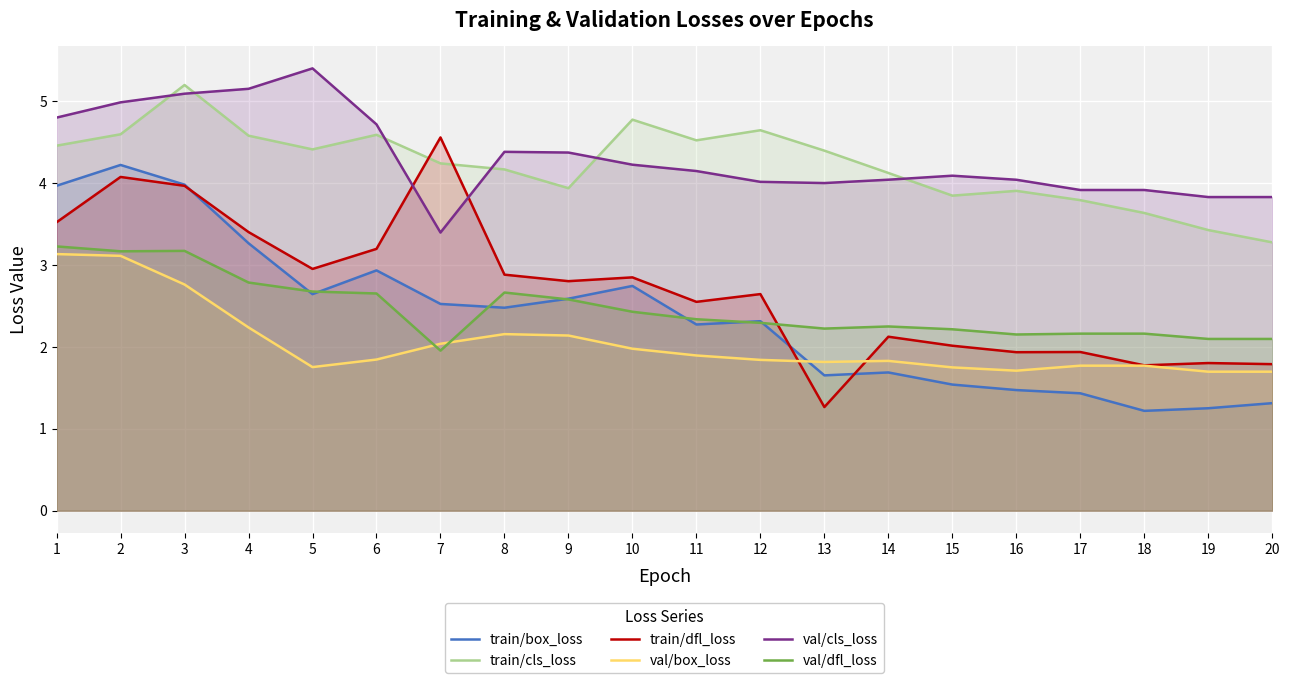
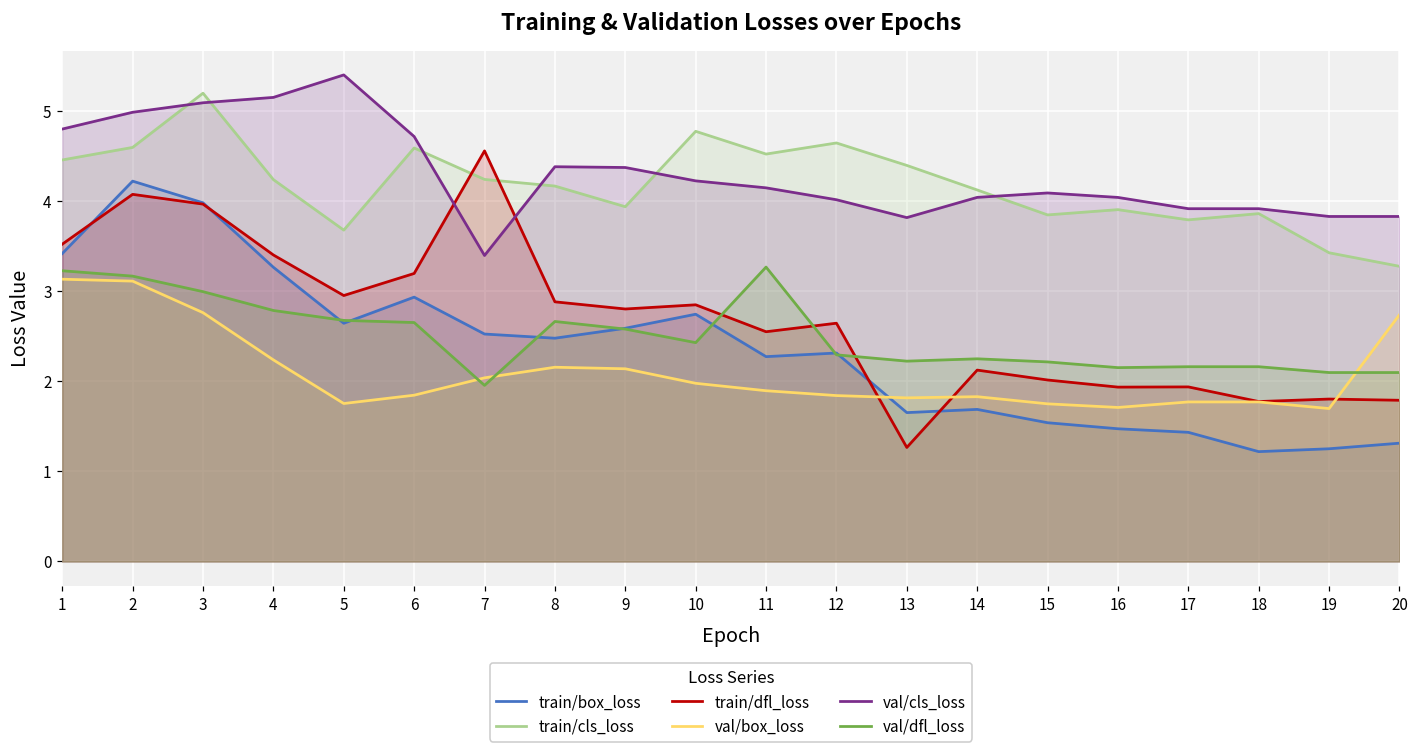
  {
    "train/box_loss": {
-     "1": 4.0,
+     "1": 3.4,
      "2": 4.2,
      "4": 3.3,
      "5": 2.6,
      "6": 2.9,
      "7": 2.5,
      "8": 2.5,
      "10": 2.7,
      "11": 2.3,
      "13": 1.7,
      "14": 1.7,
      "15": 1.5,
      "16": 1.5,
      "17": 1.4,
      "18": 1.2,
      "19": 1.3,
      "20": 1.3
    },
    "train/cls_loss": {
      "1": 4.5,
      "2": 4.6,
      "3": 5.2,
-     "4": 4.6,
-     "5": 4.4,
+     "4": 4.2,
+     "5": 3.7,
      "6": 4.6,
      "7": 4.2,
      "8": 4.2,
      "9": 3.9,
      "10": 4.8,
      "11": 4.5,
      "12": 4.6,
      "13": 4.4,
      "14": 4.1,
      "15": 3.8,
      "16": 3.9,
      "17": 3.8,
-     "18": 3.6,
+     "18": 3.9,
      "19": 3.4,
      "20": 3.3
    },
    "train/dfl_loss": {
      "1": 3.5,
      "2": 4.1,
      "4": 3.4,
      "5": 3.0,
      "6": 3.2,
      "7": 4.6,
      "8": 2.9,
      "9": 2.8,
      "10": 2.8,
      "11": 2.5,
      "12": 2.6,
      "13": 1.3,
      "14": 2.1,
      "15": 2.0,
      "16": 1.9,
      "17": 1.9,
      "19": 1.8,
      "20": 1.8
    },
    "val/box_loss": {
      "1": 3.1,
      "2": 3.1,
      "3": 2.8,
      "4": 2.2,
      "5": 1.8,
      "6": 1.8,
      "7": 2.0,
      "8": 2.2,
      "9": 2.1,
      "10": 2.0,
      "11": 1.9,
      "12": 1.8,
      "13": 1.8,
      "14": 1.8,
      "15": 1.7,
      "16": 1.7,
      "17": 1.8,
      "19": 1.7,
-     "20": 1.7
+     "20": 2.7
    },
    "val/cls_loss": {
      "1": 4.8,
      "2": 5.0,
      "3": 5.1,
      "4": 5.1,
      "5": 5.4,
      "6": 4.7,
      "7": 3.4,
      "8": 4.4,
      "9": 4.4,
      "10": 4.2,
      "11": 4.1,
      "12": 4.0,
-     "13": 4.0,
+     "13": 3.8,
      "14": 4.0,
      "15": 4.1,
      "16": 4.0,
      "17": 3.9,
      "18": 3.9,
      "19": 3.8,
      "20": 3.8
    },
    "val/dfl_loss": {
      "1": 3.2,
      "2": 3.2,
-     "3": 3.2,
+     "3": 3.0,
      "4": 2.8,
      "5": 2.7,
      "6": 2.7,
      "7": 2.0,
      "8": 2.7,
      "10": 2.4,
-     "11": 2.3,
+     "11": 3.3,
      "13": 2.2,
      "14": 2.2,
      "15": 2.2,
      "16": 2.2,
      "17": 2.2,
      "18": 2.2,
      "19": 2.1,
      "20": 2.1
    }
  }
